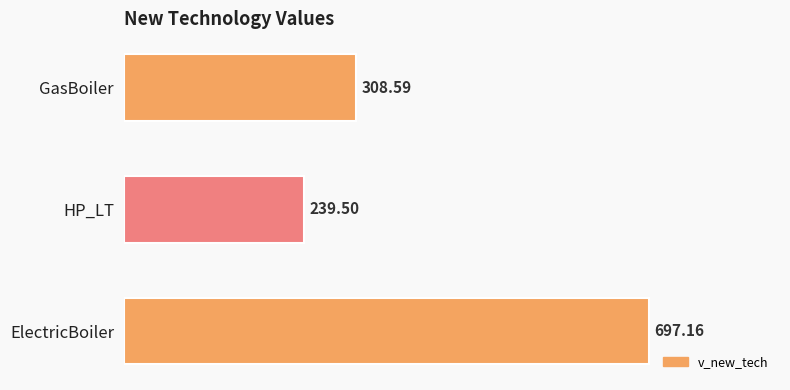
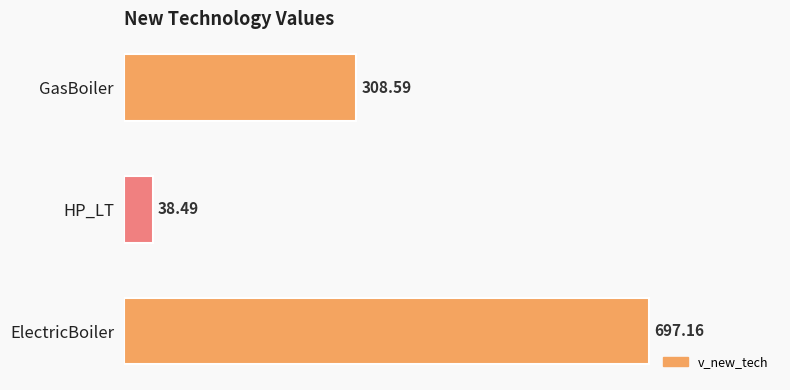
  {
    "GasBoiler": 308.59,
-   "HP_LT": 239.50,
+   "HP_LT": 38.49,
    "ElectricBoiler": 697.16
  }
